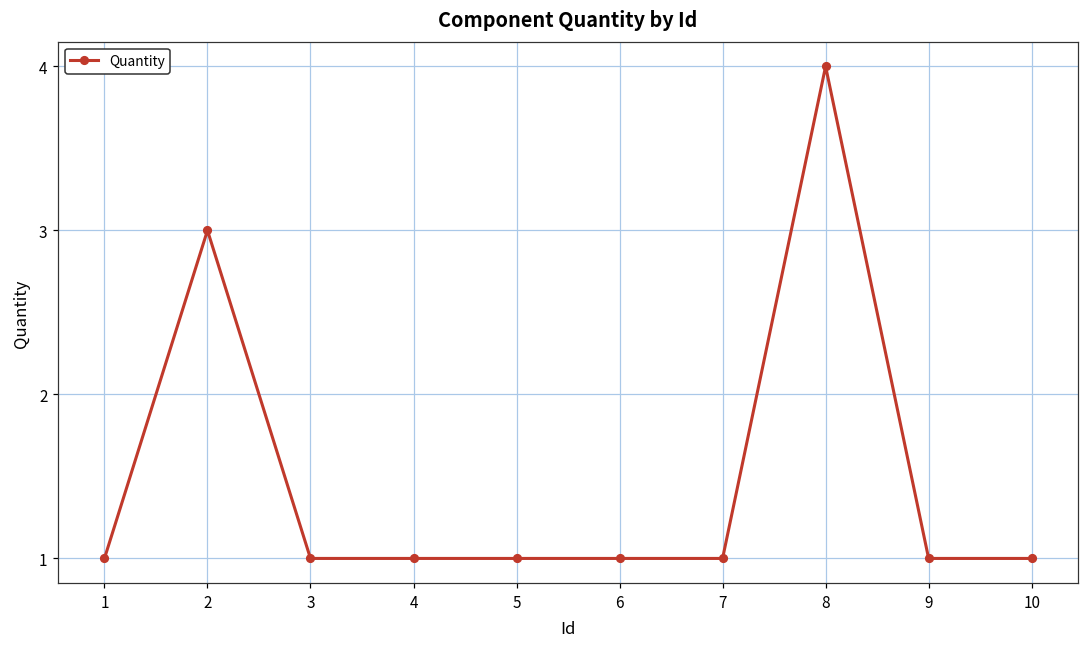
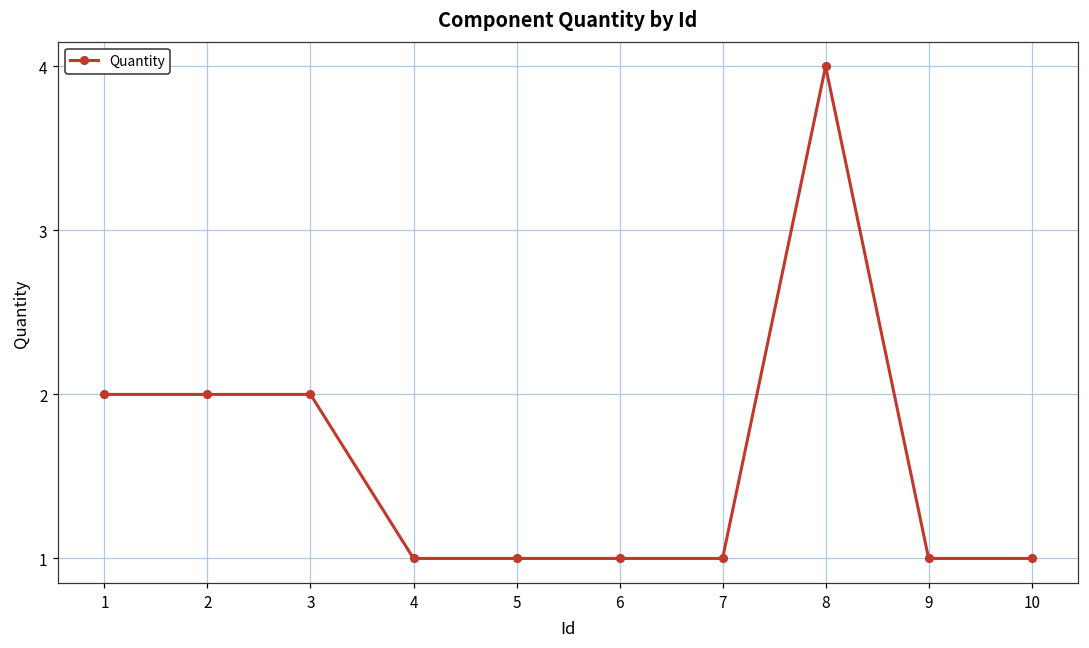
  {
-   "1": 1,
-   "2": 3,
-   "3": 1,
+   "1": 2,
+   "2": 2,
+   "3": 2,
    "4": 1,
    "5": 1,
    "6": 1,
    "7": 1,
    "8": 4,
    "9": 1,
    "10": 1
  }
